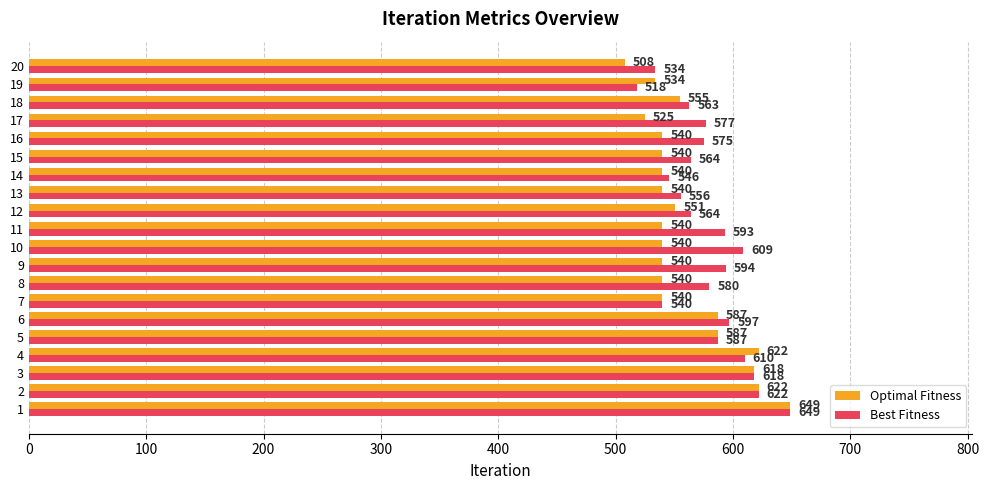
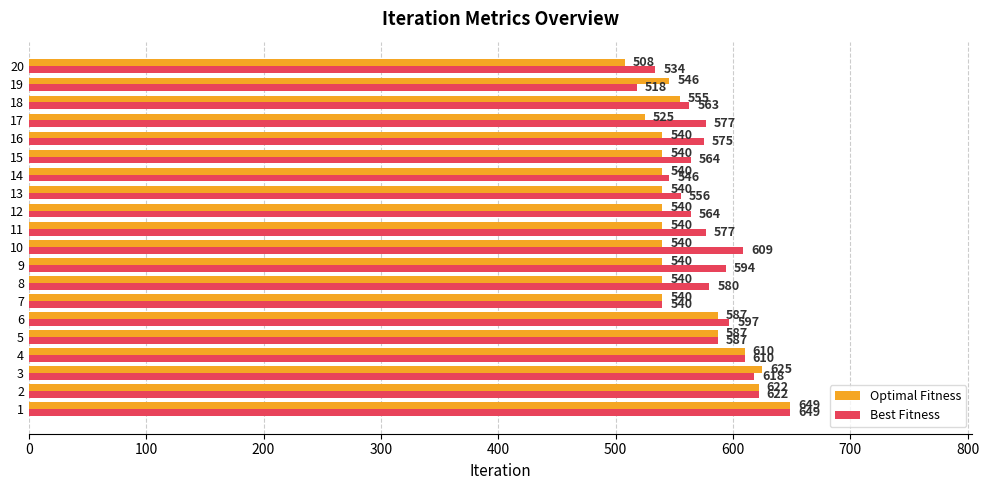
  {
    "Optimal Fitness": {
      "20": 508,
-     "19": 534,
+     "19": 546,
      "17": 525,
      "16": 540,
      "15": 540,
      "13": 540,
-     "12": 551,
+     "12": 540,
      "11": 540,
      "10": 540,
      "9": 540,
      "8": 540,
-     "4": 622,
-     "3": 618
+     "4": 610,
+     "3": 625
    },
    "Best Fitness": {
      "20": 534,
      "19": 518,
      "17": 577,
      "16": 575,
      "15": 564,
      "13": 556,
      "12": 564,
-     "11": 593,
+     "11": 577,
      "10": 609,
      "9": 594,
      "8": 580
    }
  }
